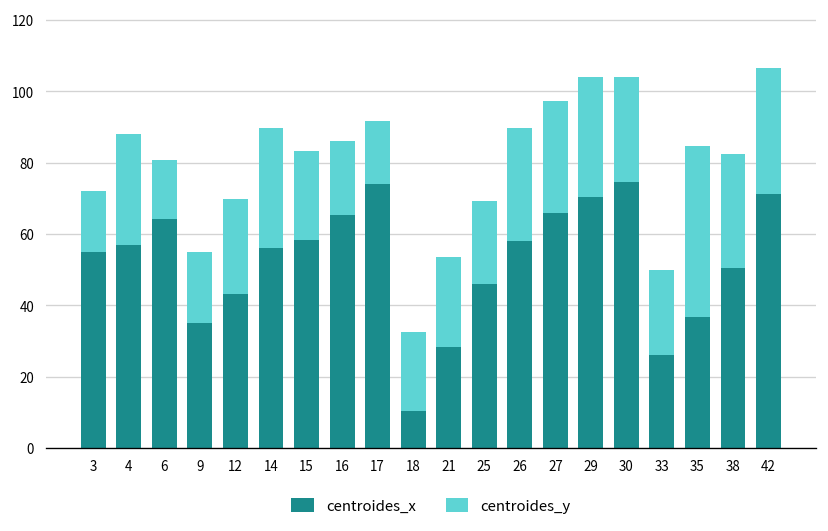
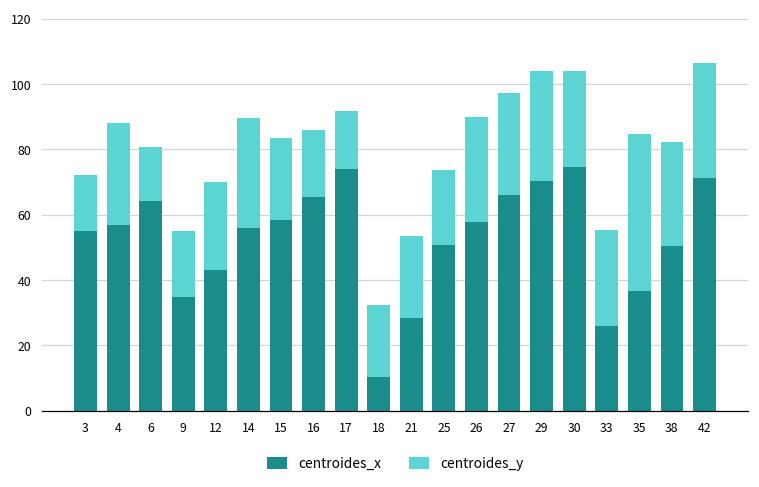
  {
    "centroides_x": {
      "3": 55,
      "4": 57,
      "6": 64,
      "9": 35,
      "12": 43,
      "14": 56,
      "15": 58,
      "16": 65,
      "17": 74,
      "18": 10,
      "21": 28,
-     "25": 46,
+     "25": 51,
      "26": 58,
      "27": 66,
      "29": 70,
      "30": 75,
      "33": 26,
      "35": 37,
      "38": 51,
      "42": 71
    },
    "centroides_y": {
      "3": 17,
      "4": 31,
      "6": 16,
      "9": 20,
      "12": 27,
      "14": 34,
      "15": 25,
      "16": 21,
      "17": 18,
      "18": 22,
      "21": 25,
      "25": 23,
      "26": 32,
      "27": 31,
      "29": 34,
      "30": 29,
-     "33": 24,
+     "33": 29,
      "35": 48,
      "38": 32,
      "42": 35
    }
  }
